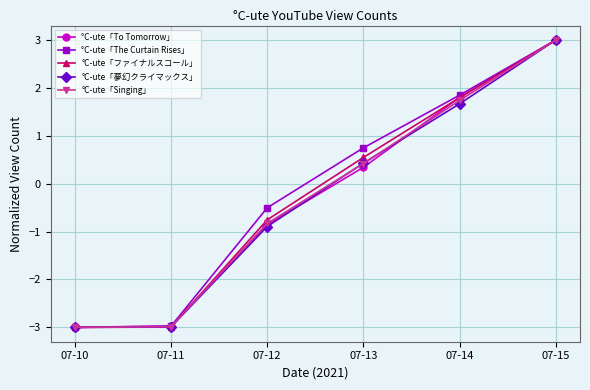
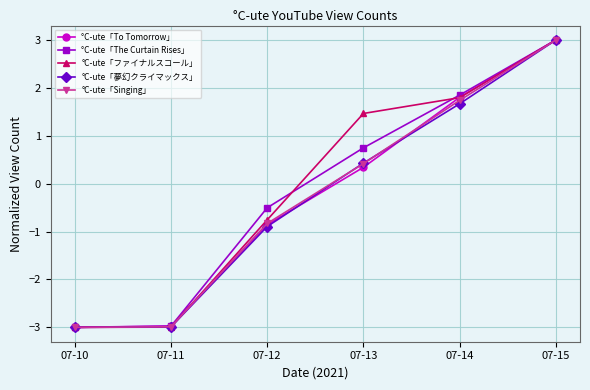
  {
    "°C-ute「ファイナルスコール」": {
      "07-12": -0.8,
-     "07-13": 0.5
+     "07-13": 1.5
    },
    "°C-ute「Singing」": {
      "07-14": 1.7
    }
  }
